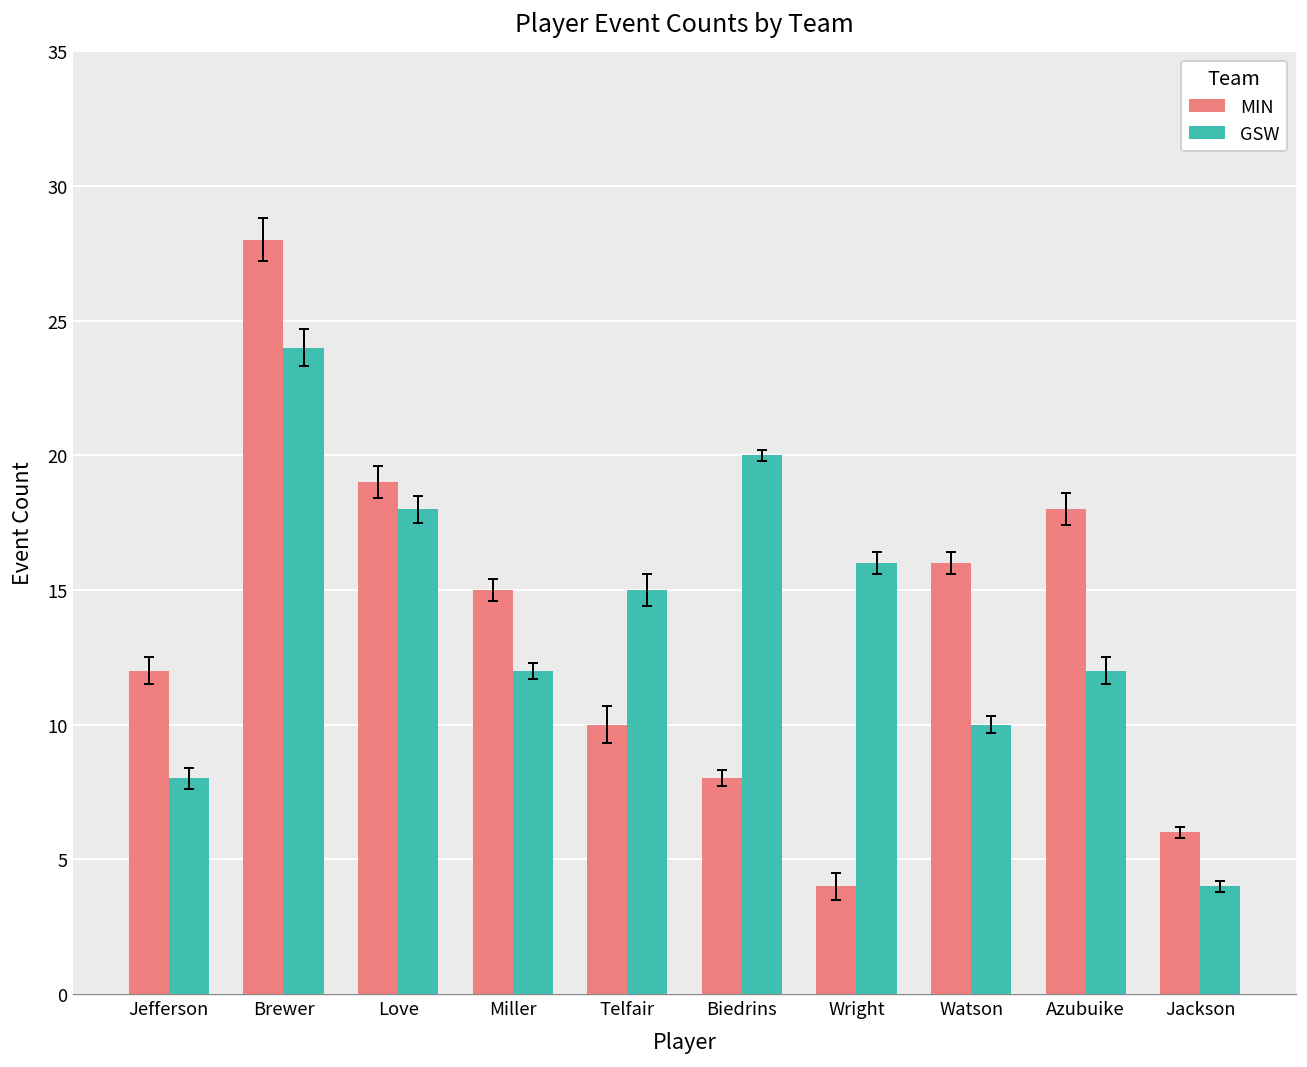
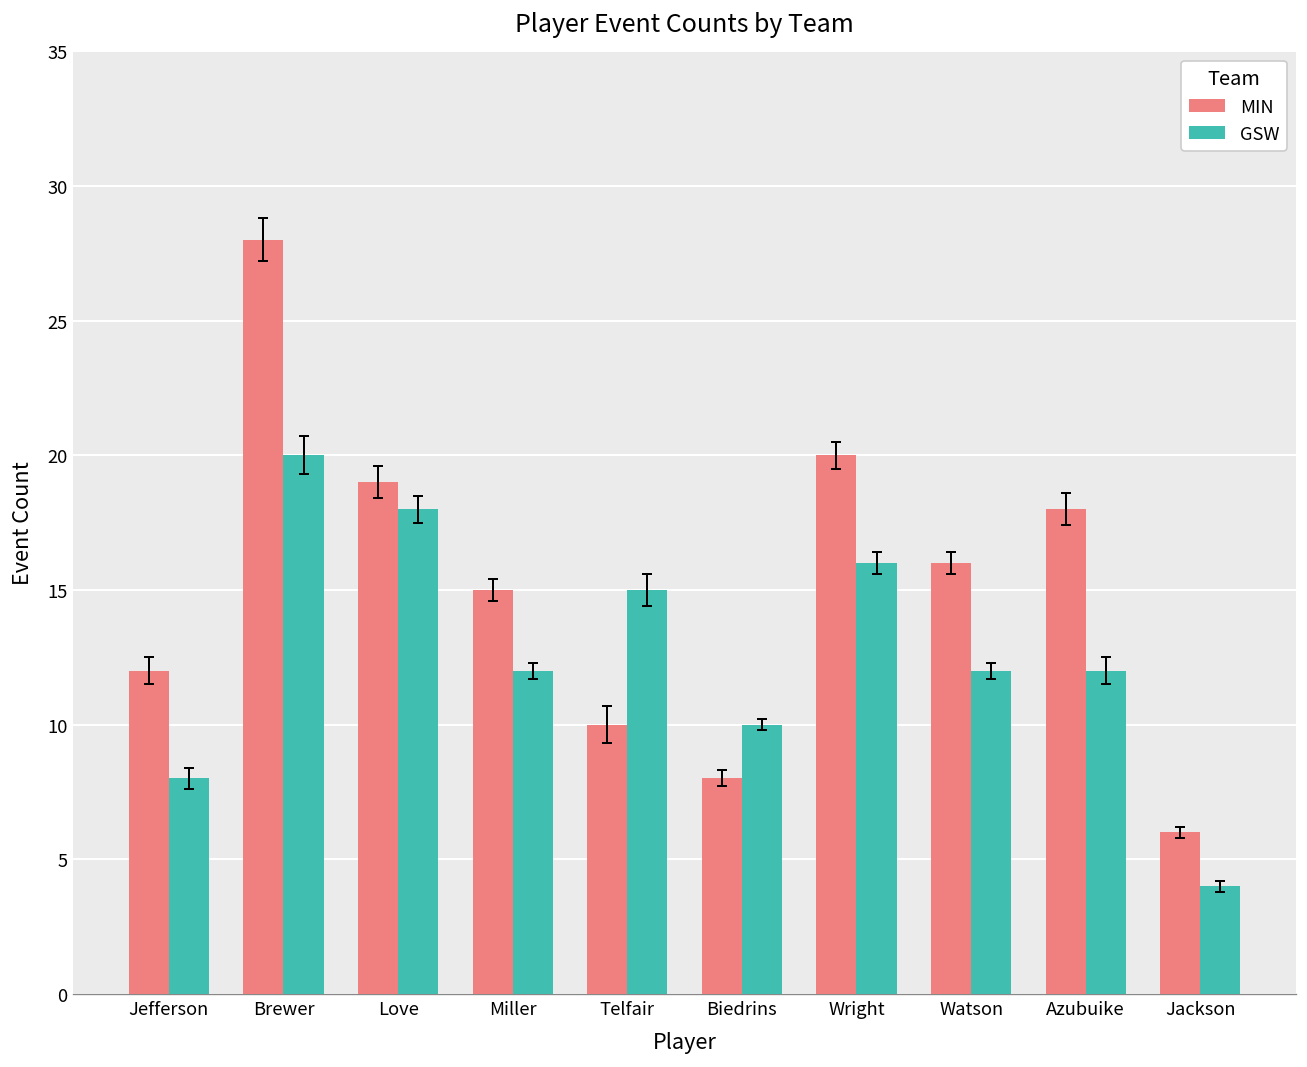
  {
    "MIN": {
      "Jefferson": 12,
      "Brewer": 28,
      "Love": 19,
      "Miller": 15,
      "Telfair": 10,
      "Biedrins": 8,
-     "Wright": 4,
+     "Wright": 20,
      "Watson": 16,
      "Azubuike": 18,
      "Jackson": 6
    },
    "GSW": {
      "Jefferson": 8,
-     "Brewer": 24,
+     "Brewer": 20,
      "Love": 18,
      "Miller": 12,
      "Telfair": 15,
-     "Biedrins": 20,
+     "Biedrins": 10,
      "Wright": 16,
-     "Watson": 10,
+     "Watson": 12,
      "Azubuike": 12,
      "Jackson": 4
    }
  }
